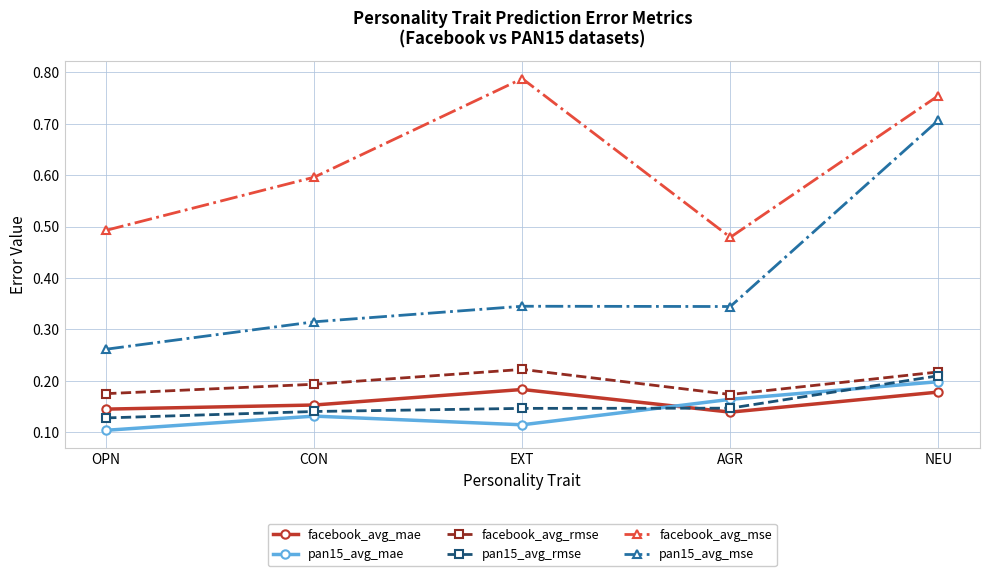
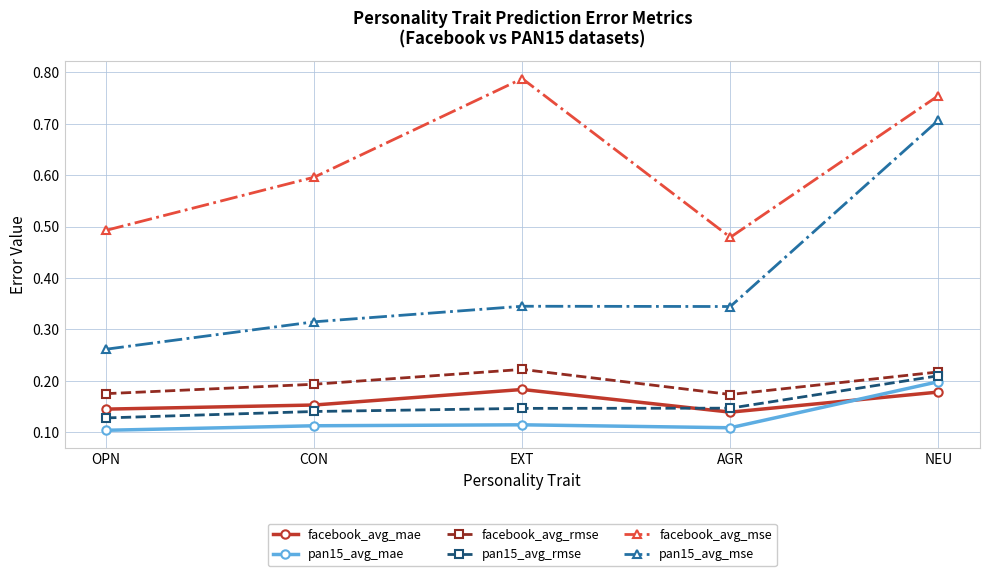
  {
    "pan15_avg_mae": {
      "OPN": 0.10,
-     "CON": 0.13,
+     "CON": 0.11,
      "EXT": 0.11,
-     "AGR": 0.16,
+     "AGR": 0.11,
      "NEU": 0.20
    }
  }
